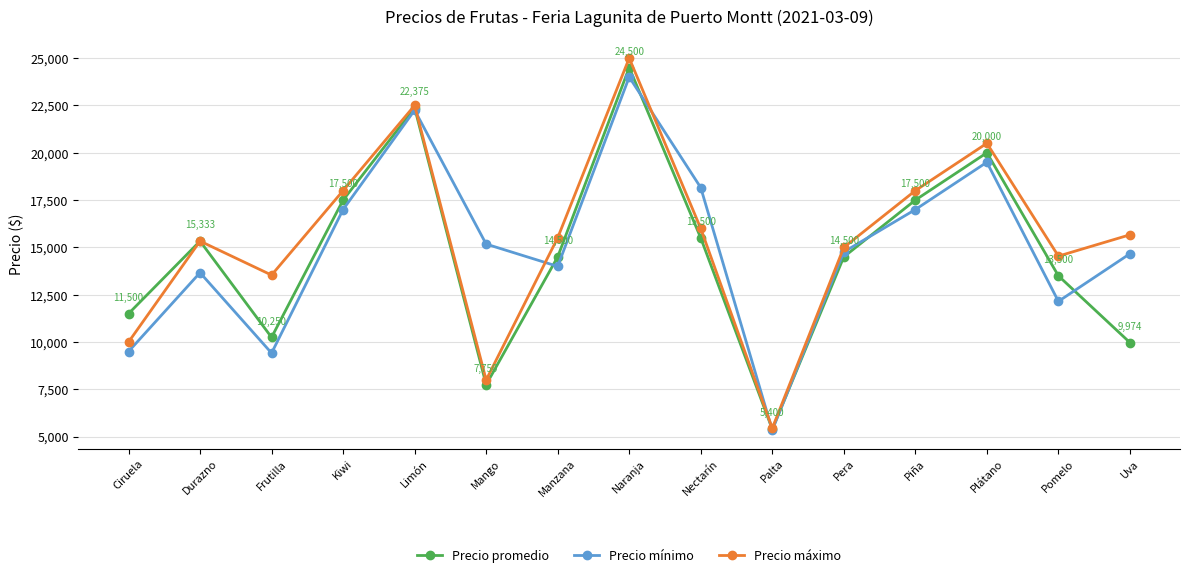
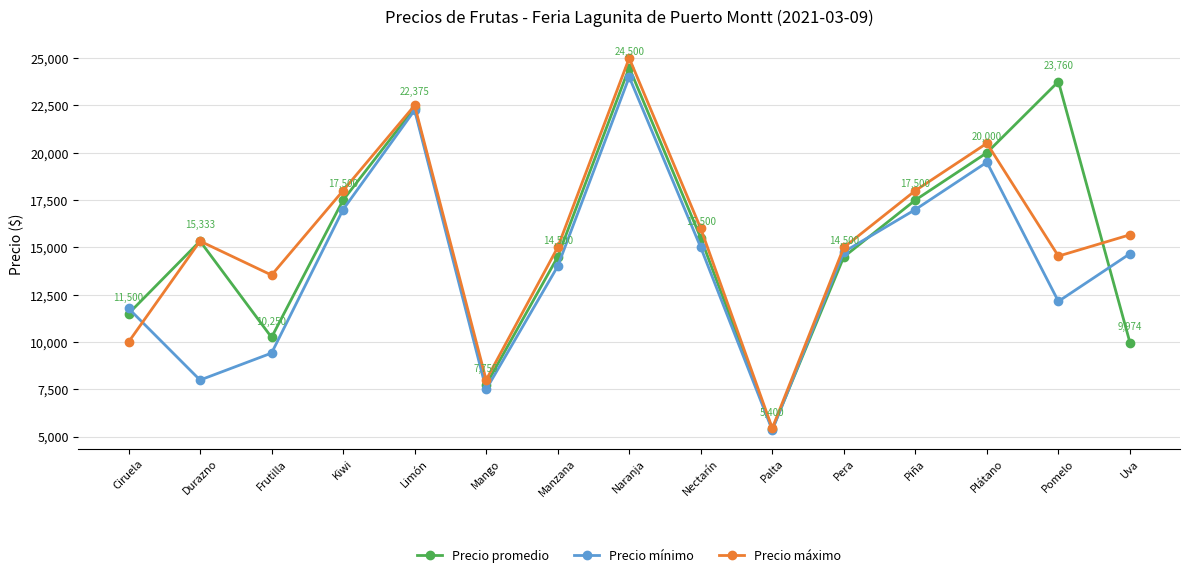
  {
    "Precio promedio": {
      "Ciruela": "11,500",
      "Frutilla": "10,250",
      "Mango": "7,750",
-     "Pomelo": "13,500",
+     "Pomelo": "23,760",
      "Uva": "9,974"
    },
    "Precio mínimo": {
-     "Ciruela": "9,500",
-     "Durazno": "13,700",
+     "Ciruela": "11,800",
+     "Durazno": "8,000",
      "Frutilla": "9,400",
      "Kiwi": "17,000",
-     "Mango": "15,200",
+     "Mango": "7,500",
      "Manzana": "14,000",
      "Naranja": "24,000",
-     "Nectarín": "18,200",
+     "Nectarín": "15,000",
      "Pera": "14,800",
      "Piña": "17,000",
      "Plátano": "19,500",
      "Pomelo": "12,200",
      "Uva": "14,700"
    },
    "Precio máximo": {
      "Ciruela": "10,000",
      "Frutilla": "13,500",
-     "Manzana": "15,500",
+     "Manzana": "15,000",
      "Uva": "15,700"
    }
  }
